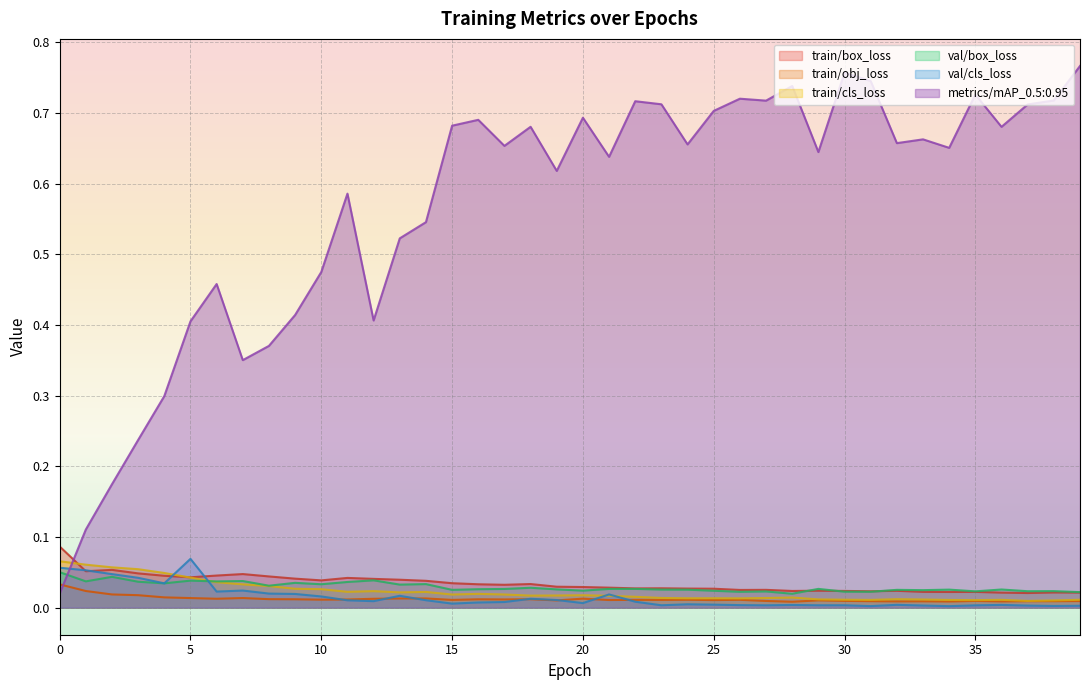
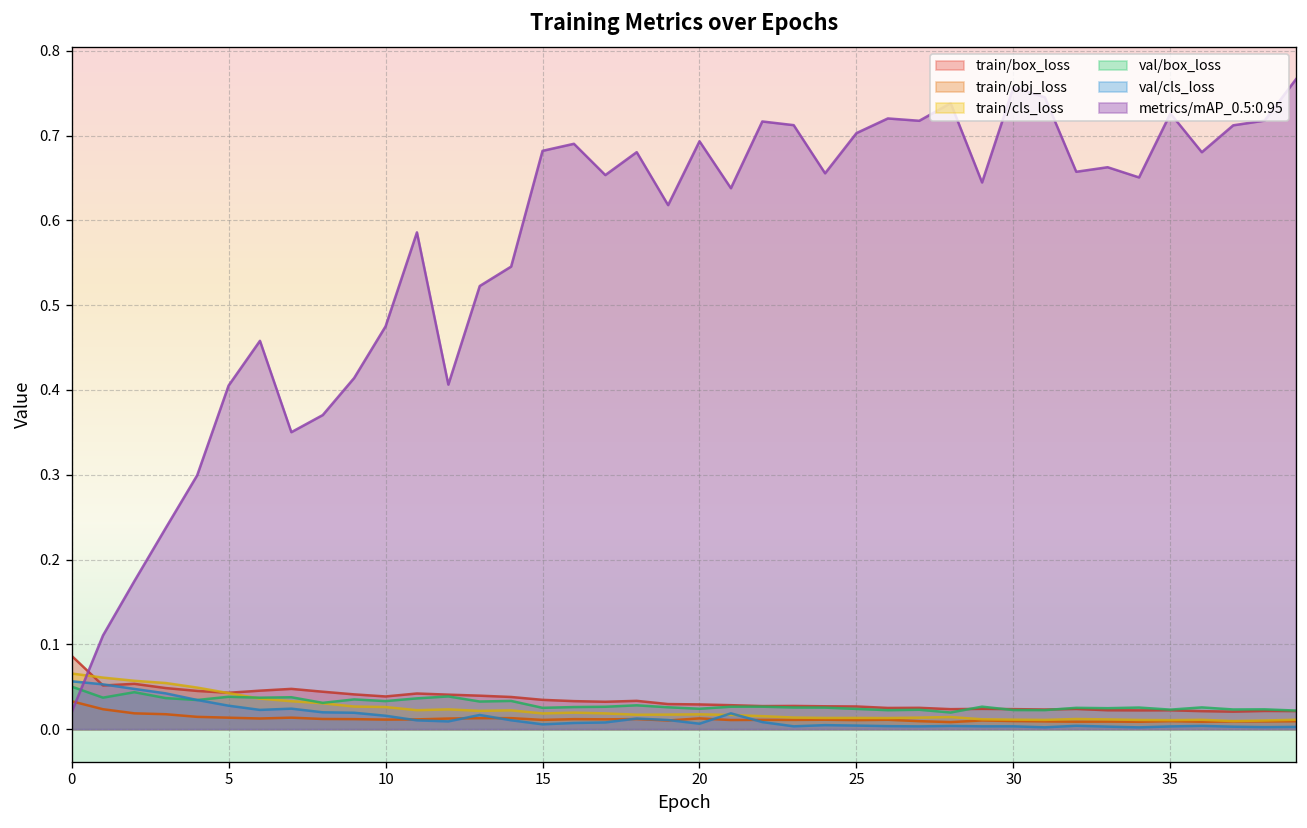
  {
    "val/box_loss": {
      "0": 0.05,
      "5": 0.04,
      "10": 0.03,
      "15": 0.03,
      "20": 0.02
    },
    "val/cls_loss": {
      "0": 0.06,
-     "5": 0.07,
+     "5": 0.03,
      "10": 0.02,
      "15": 0.01,
      "20": 0.01,
      "25": 0.00,
      "30": 0.00,
      "35": 0.00
    },
    "metrics/mAP_0.5:0.95": {
      "0": 0.02,
      "5": 0.41,
      "10": 0.47,
      "15": 0.68,
      "20": 0.69,
      "25": 0.70
    }
  }
